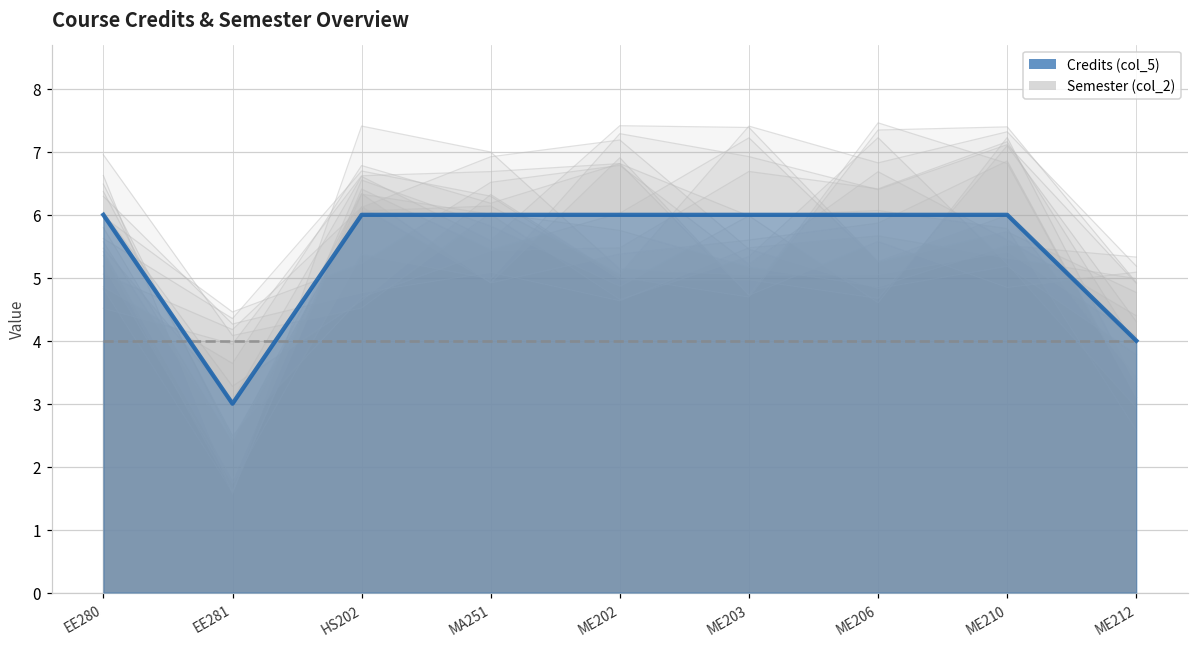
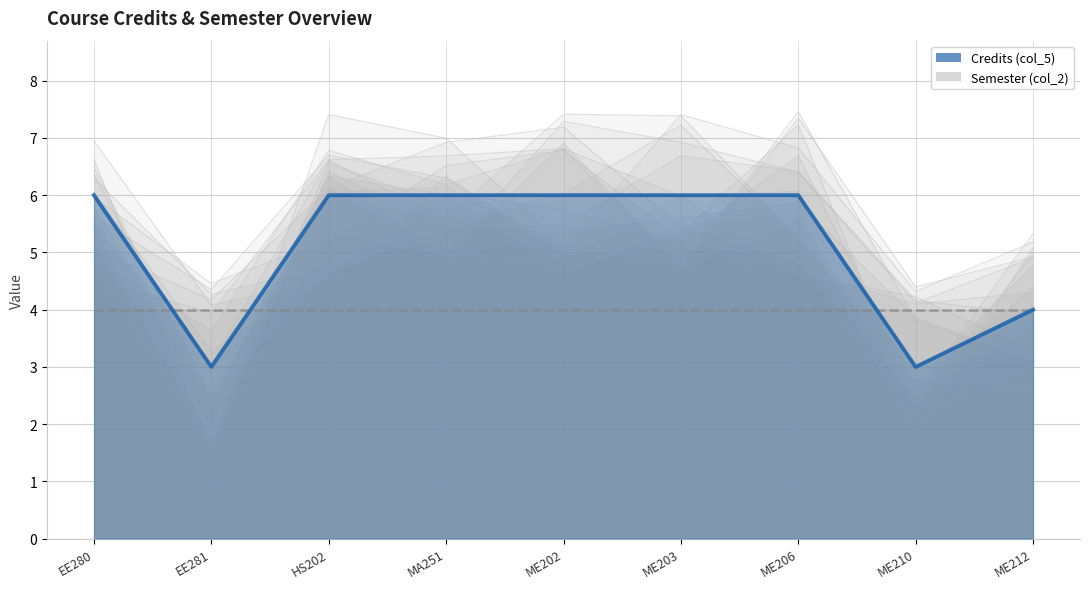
  {
    "Credits (col_5)": {
      "EE281": 3,
      "HS202": 6,
      "ME206": 6,
-     "ME210": 6
+     "ME210": 3
    }
  }
